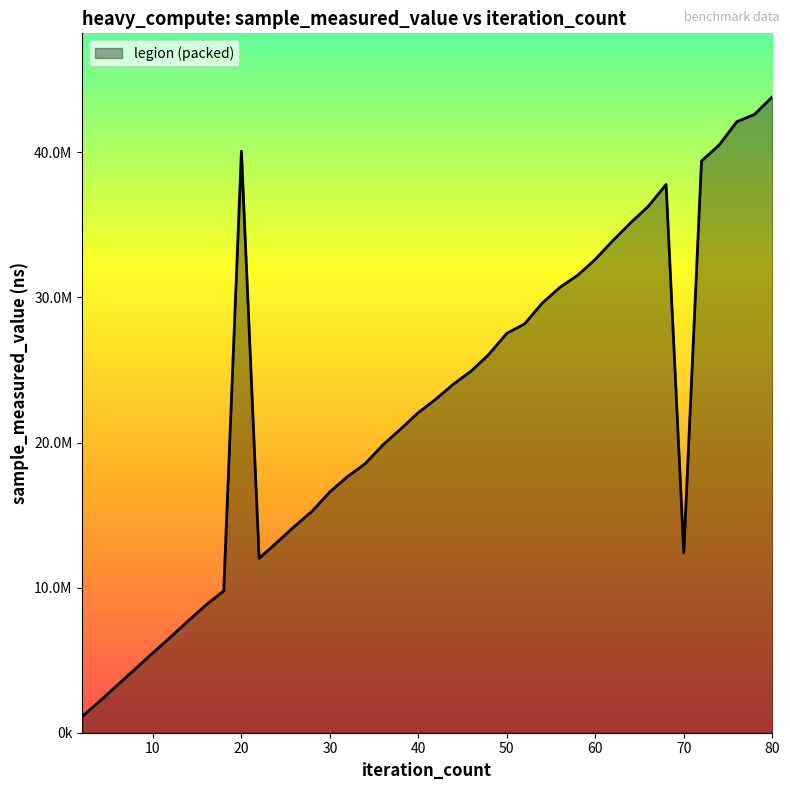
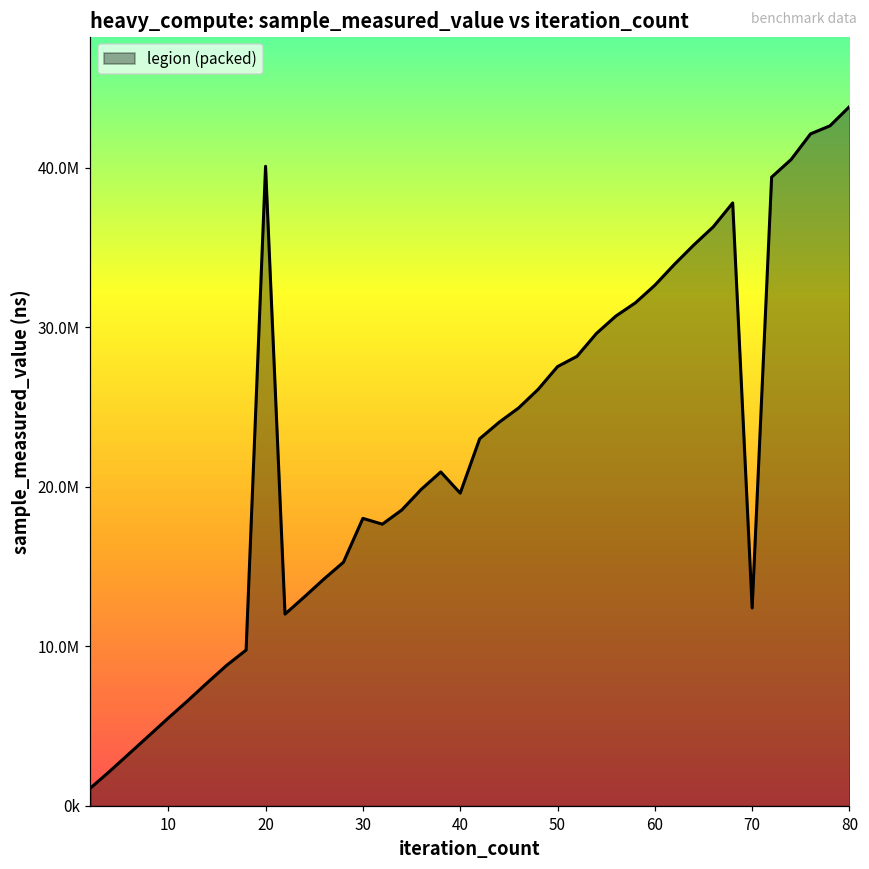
  {
    "10": 5500000,
    "20": 40100000,
-   "30": 16600000,
-   "40": 22100000,
+   "30": 18000000,
+   "40": 19600000,
    "50": 27500000,
    "60": 32600000,
    "70": 12400000,
    "80": 43800000
  }
